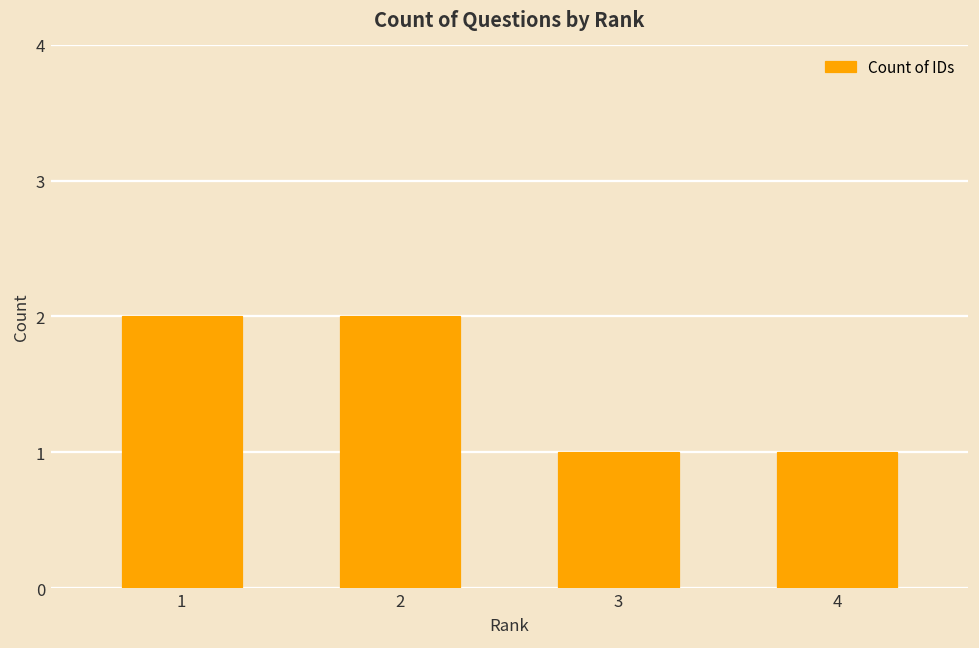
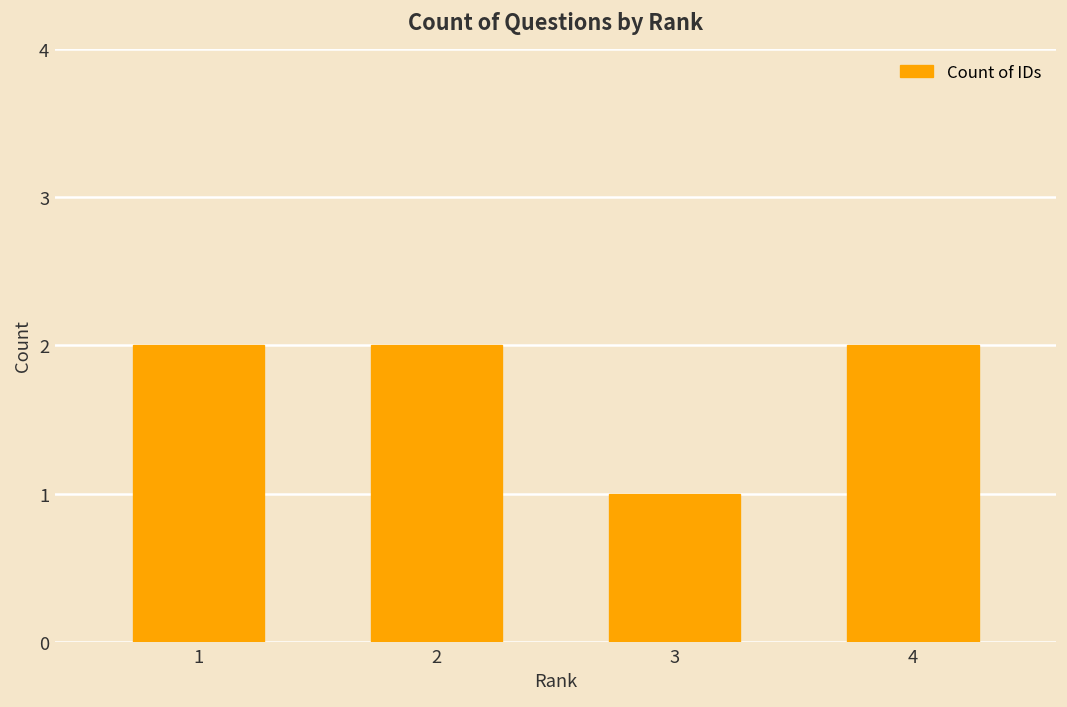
  {
    "1": 2,
    "2": 2,
    "3": 1,
-   "4": 1
+   "4": 2
  }
